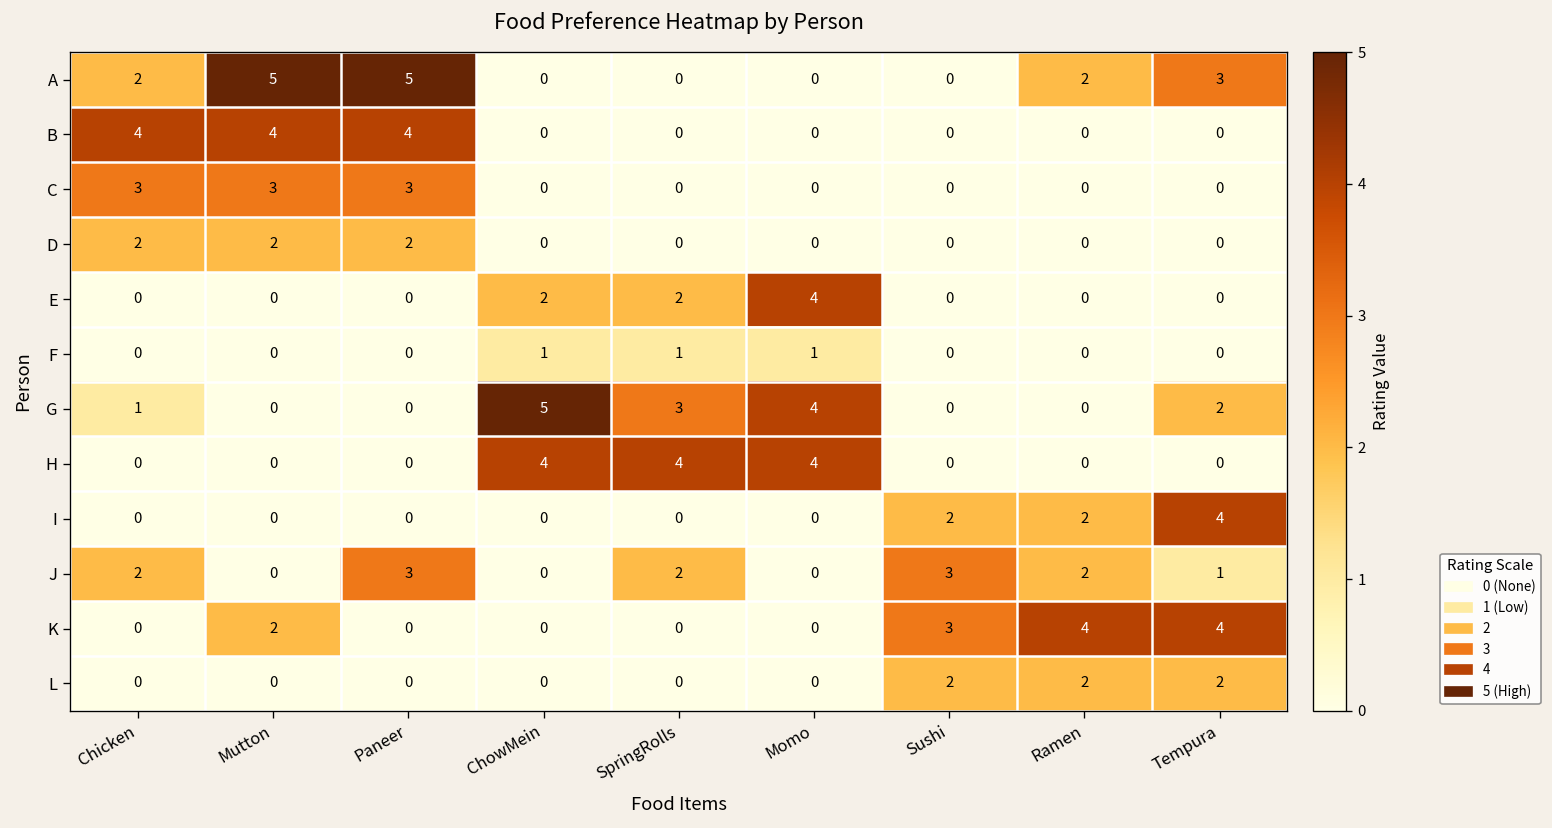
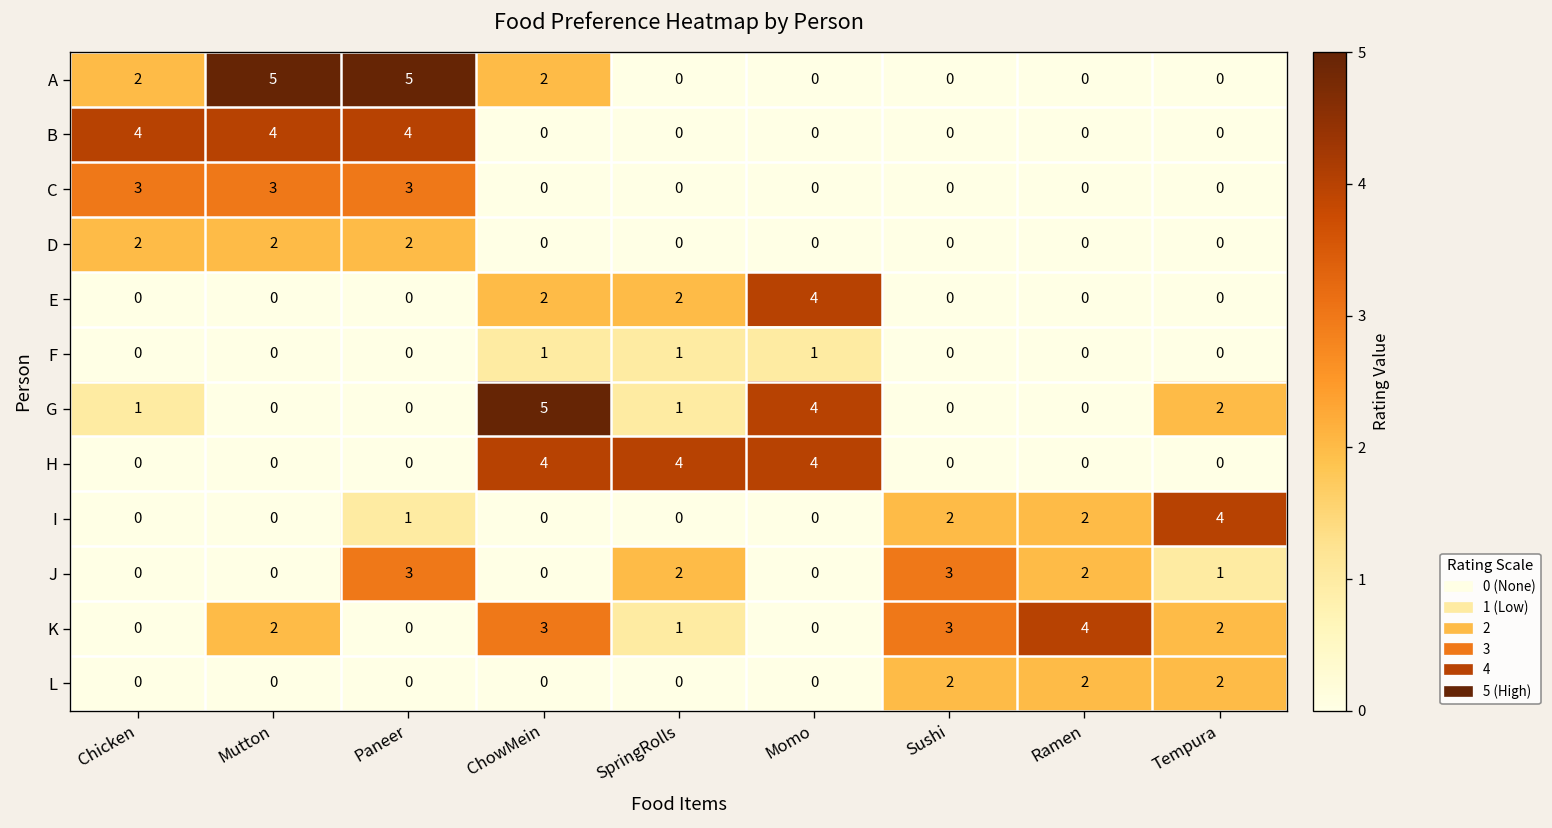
  {
    "A": {
      "Chicken": 2,
      "Mutton": 5,
      "Paneer": 5,
-     "ChowMein": 0,
+     "ChowMein": 2,
      "SpringRolls": 0,
      "Momo": 0,
      "Sushi": 0,
-     "Ramen": 2,
-     "Tempura": 3
+     "Ramen": 0,
+     "Tempura": 0
    },
    "B": {
      "Chicken": 4,
      "Mutton": 4,
      "Paneer": 4,
      "ChowMein": 0,
      "SpringRolls": 0,
      "Momo": 0,
      "Sushi": 0,
      "Ramen": 0,
      "Tempura": 0
    },
    "C": {
      "Chicken": 3,
      "Mutton": 3,
      "Paneer": 3,
      "ChowMein": 0,
      "SpringRolls": 0,
      "Momo": 0,
      "Sushi": 0,
      "Ramen": 0,
      "Tempura": 0
    },
    "D": {
      "Chicken": 2,
      "Mutton": 2,
      "Paneer": 2,
      "ChowMein": 0,
      "SpringRolls": 0,
      "Momo": 0,
      "Sushi": 0,
      "Ramen": 0,
      "Tempura": 0
    },
    "E": {
      "Chicken": 0,
      "Mutton": 0,
      "Paneer": 0,
      "ChowMein": 2,
      "SpringRolls": 2,
      "Momo": 4,
      "Sushi": 0,
      "Ramen": 0,
      "Tempura": 0
    },
    "F": {
      "Chicken": 0,
      "Mutton": 0,
      "Paneer": 0,
      "ChowMein": 1,
      "SpringRolls": 1,
      "Momo": 1,
      "Sushi": 0,
      "Ramen": 0,
      "Tempura": 0
    },
    "G": {
      "Chicken": 1,
      "Mutton": 0,
      "Paneer": 0,
      "ChowMein": 5,
-     "SpringRolls": 3,
+     "SpringRolls": 1,
      "Momo": 4,
      "Sushi": 0,
      "Ramen": 0,
      "Tempura": 2
    },
    "H": {
      "Chicken": 0,
      "Mutton": 0,
      "Paneer": 0,
      "ChowMein": 4,
      "SpringRolls": 4,
      "Momo": 4,
      "Sushi": 0,
      "Ramen": 0,
      "Tempura": 0
    },
    "I": {
      "Chicken": 0,
      "Mutton": 0,
-     "Paneer": 0,
+     "Paneer": 1,
      "ChowMein": 0,
      "SpringRolls": 0,
      "Momo": 0,
      "Sushi": 2,
      "Ramen": 2,
      "Tempura": 4
    },
    "J": {
-     "Chicken": 2,
+     "Chicken": 0,
      "Mutton": 0,
      "Paneer": 3,
      "ChowMein": 0,
      "SpringRolls": 2,
      "Momo": 0,
      "Sushi": 3,
      "Ramen": 2,
      "Tempura": 1
    },
    "K": {
      "Chicken": 0,
      "Mutton": 2,
      "Paneer": 0,
-     "ChowMein": 0,
-     "SpringRolls": 0,
+     "ChowMein": 3,
+     "SpringRolls": 1,
      "Momo": 0,
      "Sushi": 3,
      "Ramen": 4,
-     "Tempura": 4
+     "Tempura": 2
    },
    "L": {
      "Chicken": 0,
      "Mutton": 0,
      "Paneer": 0,
      "ChowMein": 0,
      "SpringRolls": 0,
      "Momo": 0,
      "Sushi": 2,
      "Ramen": 2,
      "Tempura": 2
    }
  }
